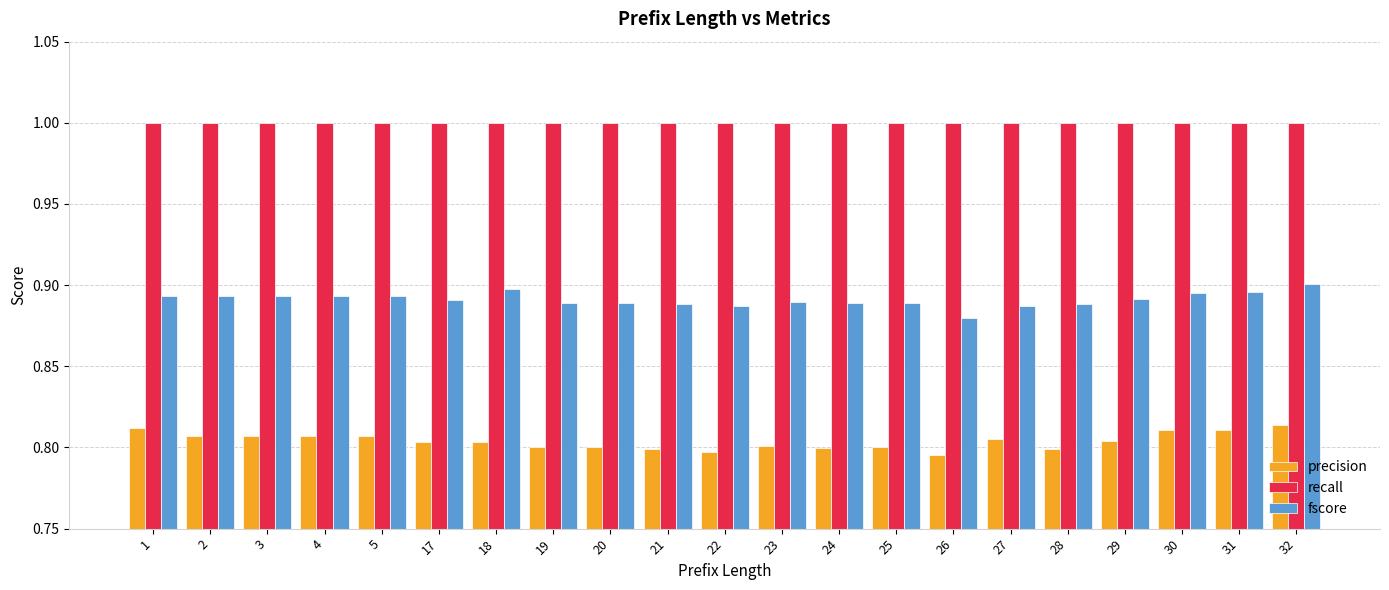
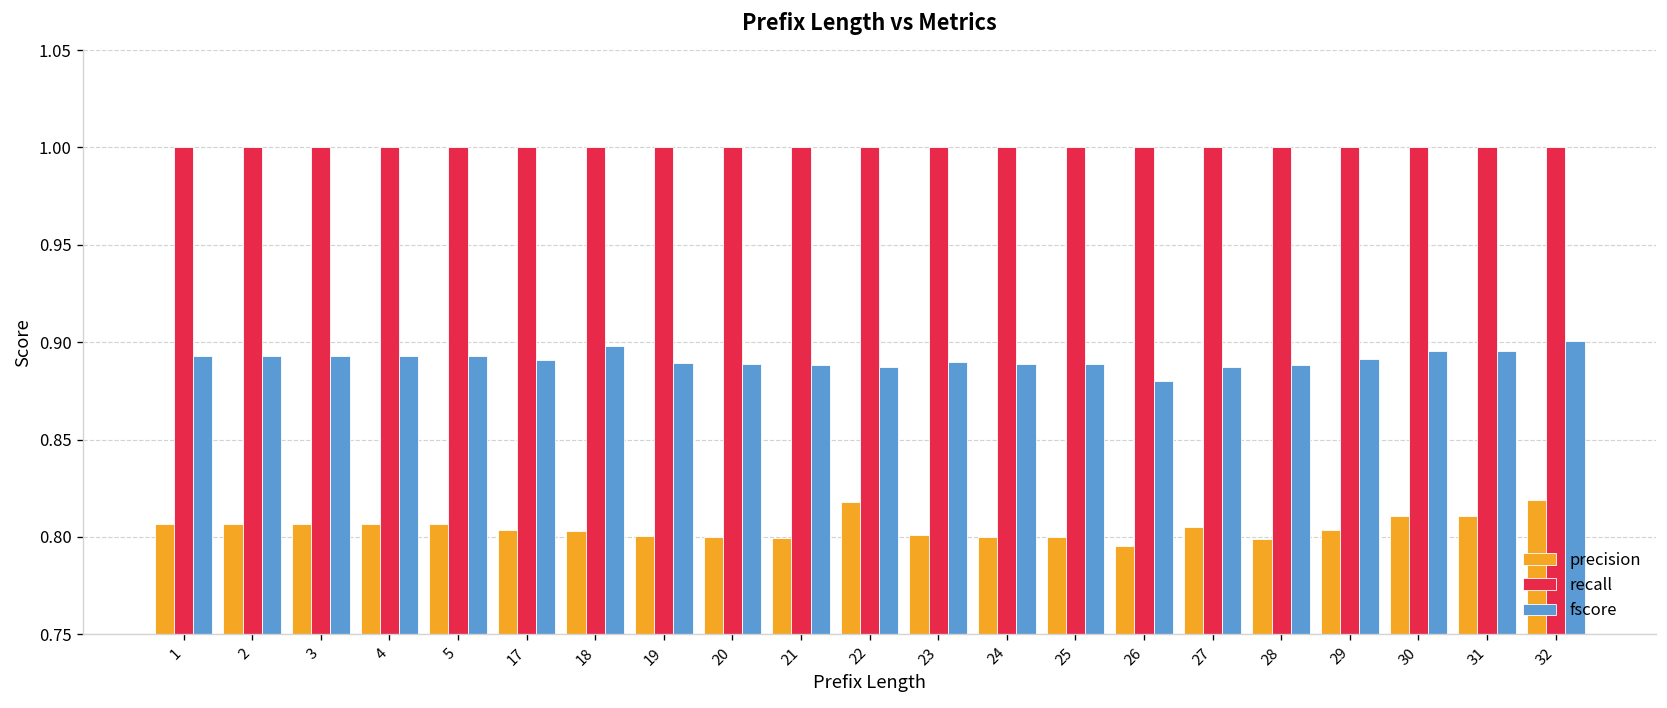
  {
    "precision": {
-     "1": 0.812,
+     "1": 0.807,
      "2": 0.807,
      "3": 0.807,
      "4": 0.807,
      "5": 0.807,
      "17": 0.803,
      "18": 0.803,
      "19": 0.800,
      "20": 0.800,
      "21": 0.799,
-     "22": 0.797,
+     "22": 0.818,
      "23": 0.801,
      "24": 0.800,
      "25": 0.800,
      "26": 0.795,
      "27": 0.805,
      "28": 0.799,
      "29": 0.804,
      "30": 0.811,
      "31": 0.811,
-     "32": 0.814
+     "32": 0.819
    },
    "recall": {
      "1": 1.000,
      "2": 1.000,
      "3": 1.000,
      "4": 1.000,
      "5": 1.000,
      "17": 1.000,
      "18": 1.000,
      "19": 1.000,
      "20": 1.000,
      "21": 1.000,
      "22": 1.000,
      "23": 1.000,
      "24": 1.000,
      "25": 1.000,
      "26": 1.000,
      "27": 1.000,
      "28": 1.000,
      "29": 1.000,
      "30": 1.000,
      "31": 1.000,
      "32": 1.000
    },
    "fscore": {
      "1": 0.893,
      "2": 0.893,
      "3": 0.893,
      "4": 0.893,
      "5": 0.893,
      "17": 0.891,
      "18": 0.898,
      "19": 0.889,
      "20": 0.889,
      "21": 0.888,
      "22": 0.887,
      "23": 0.890,
      "24": 0.889,
      "25": 0.889,
      "26": 0.880,
      "27": 0.887,
      "28": 0.888,
      "29": 0.891,
      "30": 0.895,
      "31": 0.896,
      "32": 0.901
    }
  }
